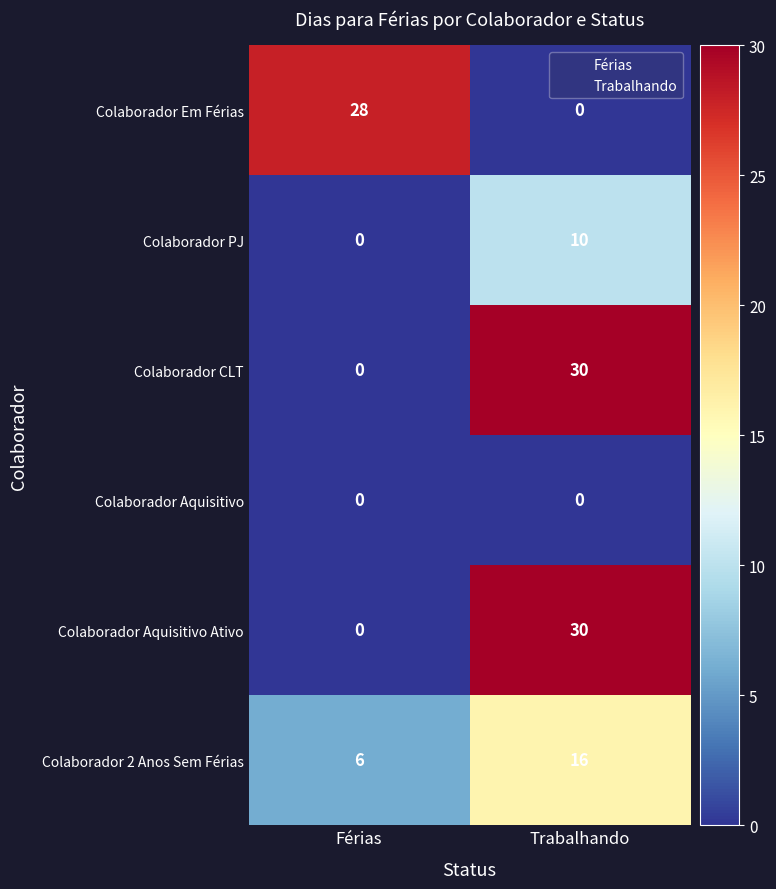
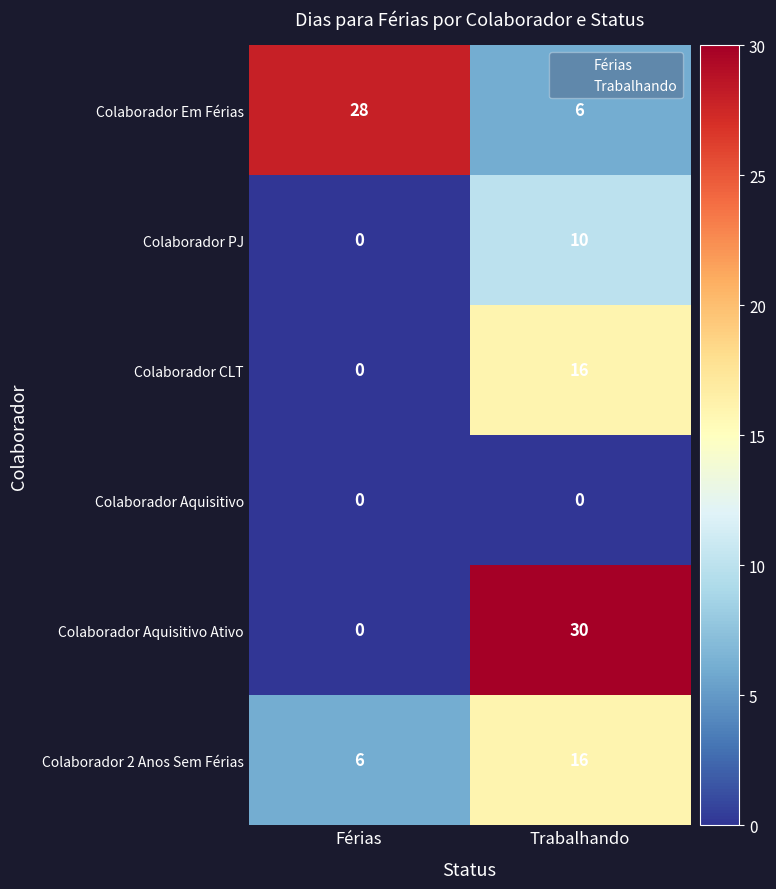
  {
    "Colaborador Em Férias": {
      "Férias": 28,
-     "Trabalhando": 0
+     "Trabalhando": 6
    },
    "Colaborador PJ": {
      "Férias": 0,
      "Trabalhando": 10
    },
    "Colaborador CLT": {
      "Férias": 0,
-     "Trabalhando": 30
+     "Trabalhando": 16
    },
    "Colaborador Aquisitivo": {
      "Férias": 0,
      "Trabalhando": 0
    },
    "Colaborador Aquisitivo Ativo": {
      "Férias": 0,
      "Trabalhando": 30
    },
    "Colaborador 2 Anos Sem Férias": {
      "Férias": 6,
      "Trabalhando": 16
    }
  }
